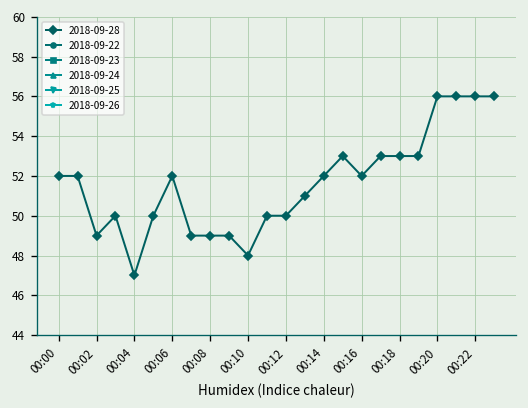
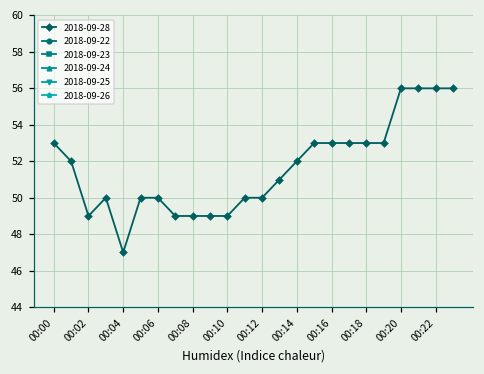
  {
    "2018-09-28": {
-     "00:00": 52,
+     "00:00": 53,
      "00:02": 49,
      "00:04": 47,
-     "00:06": 52,
+     "00:06": 50,
      "00:08": 49,
-     "00:10": 48,
+     "00:10": 49,
      "00:12": 50,
      "00:14": 52,
-     "00:16": 52,
+     "00:16": 53,
      "00:18": 53,
      "00:20": 56,
      "00:22": 56
    }
  }
